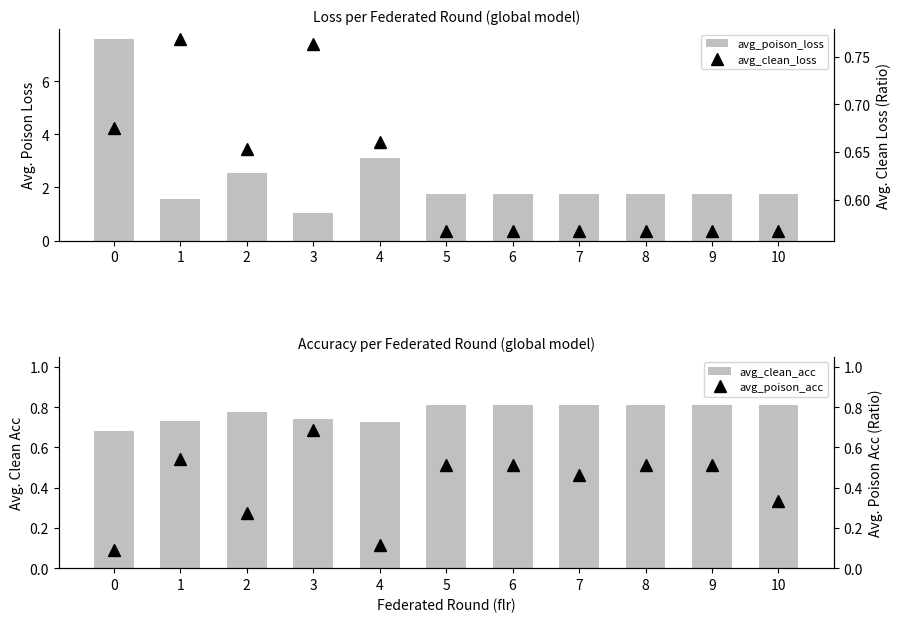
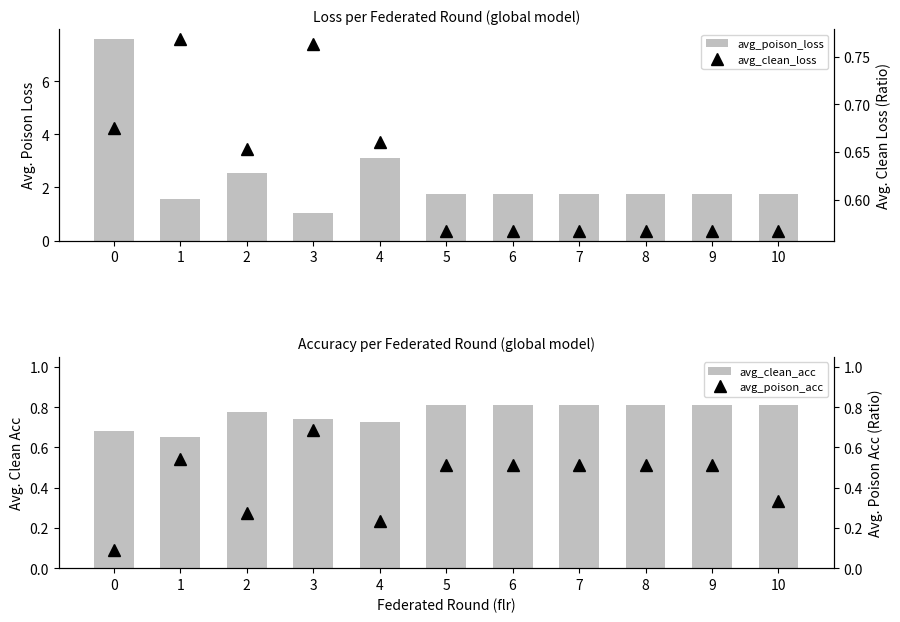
  {
    "Accuracy per Federated Round (global model)": {
      "avg_clean_acc": {
        "0": 0.68,
-       "1": 0.73,
+       "1": 0.65,
        "2": 0.78,
        "3": 0.74,
        "4": 0.73,
        "5": 0.81,
        "6": 0.81,
        "7": 0.81,
        "8": 0.81,
        "9": 0.81,
        "10": 0.81
      },
      "avg_poison_acc": {
        "0": 0.09,
        "1": 0.54,
        "2": 0.28,
        "3": 0.69,
-       "4": 0.11,
+       "4": 0.23,
        "5": 0.51,
        "6": 0.51,
-       "7": 0.46,
+       "7": 0.51,
        "8": 0.51,
        "9": 0.51,
        "10": 0.33
      }
    }
  }
